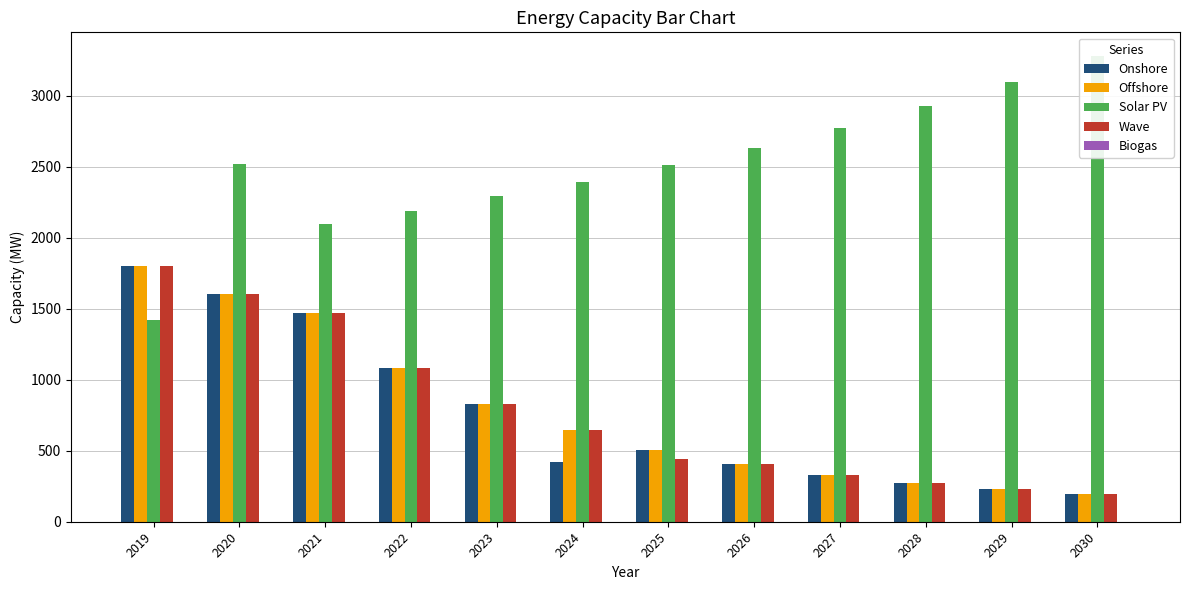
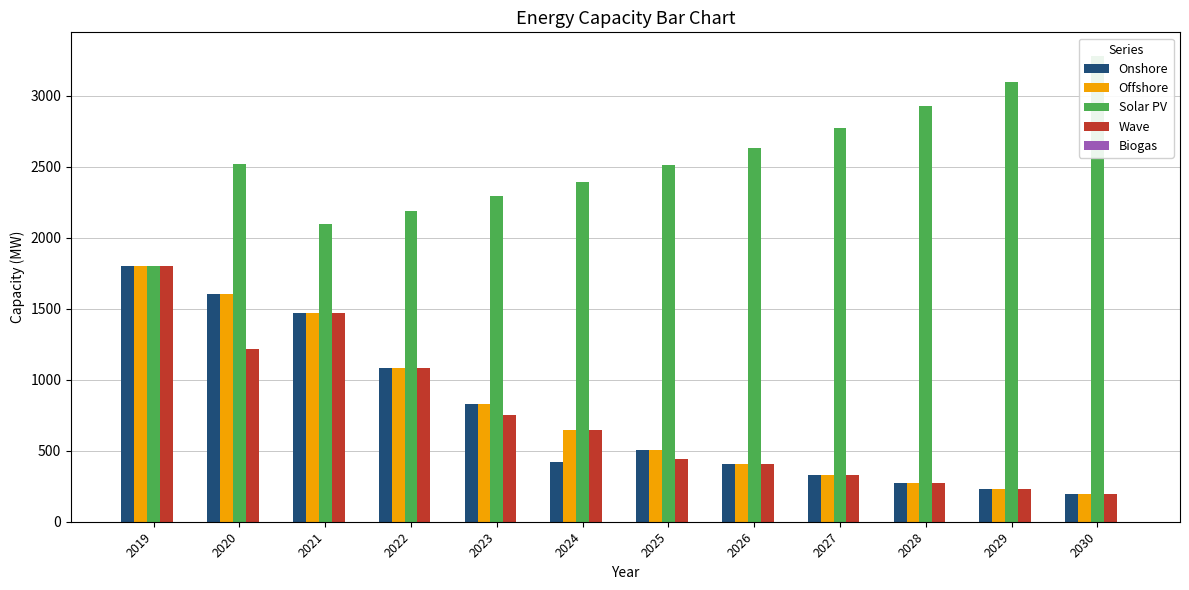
  {
    "Onshore": {
      "2019": 1800,
      "2020": 1600,
      "2021": 1470,
      "2022": 1090,
      "2023": 830,
      "2024": 420,
      "2025": 510,
      "2026": 410,
      "2027": 330,
      "2028": 270,
      "2029": 230,
      "2030": 200
    },
    "Offshore": {
      "2019": 1800,
      "2020": 1600,
      "2021": 1470,
      "2022": 1090,
      "2023": 830,
      "2024": 640,
      "2025": 510,
      "2026": 410,
      "2027": 330,
      "2028": 270,
      "2029": 230,
      "2030": 200
    },
    "Solar PV": {
-     "2019": 1420,
+     "2019": 1800,
      "2020": 2520,
      "2021": 2100,
      "2022": 2190,
      "2023": 2290,
      "2024": 2400,
      "2025": 2510,
      "2026": 2640,
      "2027": 2780,
      "2028": 2930,
      "2029": 3100
    },
    "Wave": {
      "2019": 1800,
-     "2020": 1600,
+     "2020": 1220,
      "2021": 1470,
      "2022": 1090,
-     "2023": 830,
+     "2023": 750,
      "2024": 640,
      "2025": 440,
      "2026": 410,
      "2027": 330,
      "2028": 270,
      "2029": 230,
      "2030": 200
    },
    "Biogas": {
      "2019": 0,
      "2020": 0,
      "2021": 0,
      "2022": 0,
      "2023": 0,
      "2024": 0,
      "2025": 0,
      "2026": 0,
      "2027": 0,
      "2028": 0,
      "2029": 0,
      "2030": 0
    }
  }
